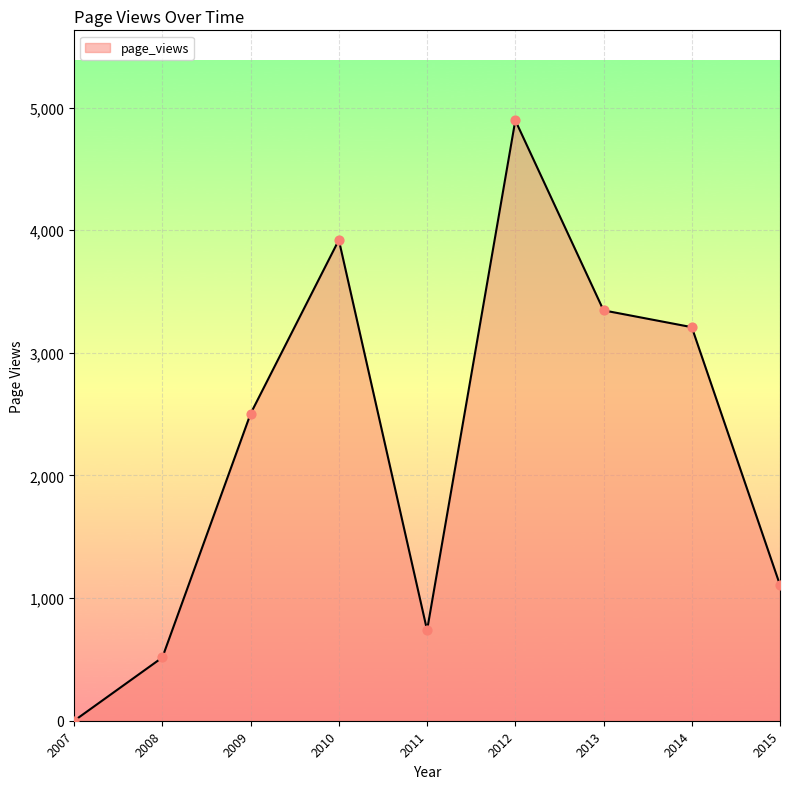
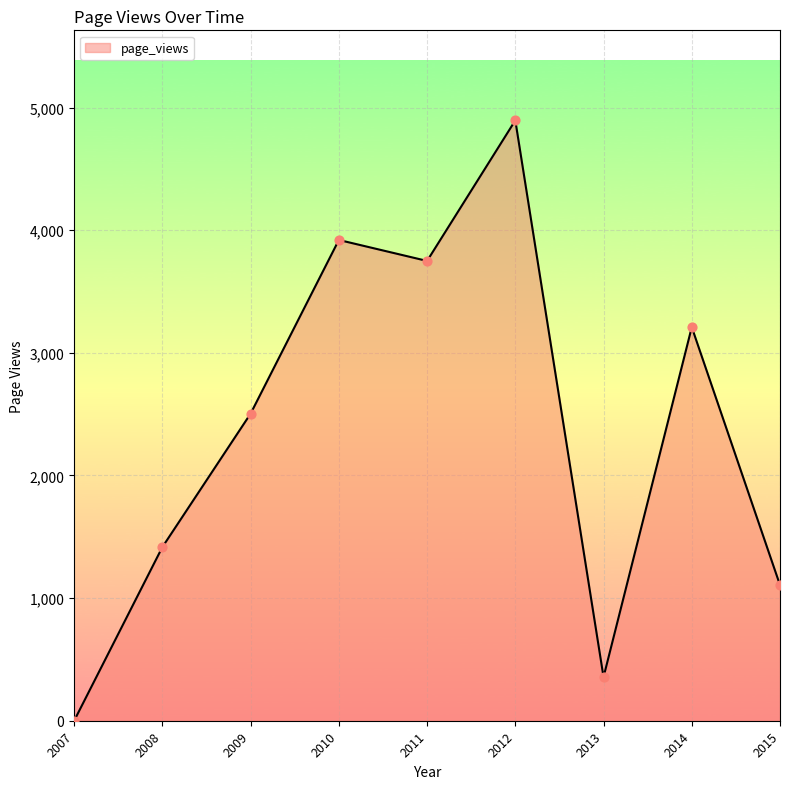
  {
    "2007": "0",
-   "2008": "520",
+   "2008": "1,420",
    "2009": "2,500",
    "2010": "3,920",
-   "2011": "740",
+   "2011": "3,750",
    "2012": "4,900",
-   "2013": "3,350",
+   "2013": "360",
    "2014": "3,210",
    "2015": "1,110"
  }
